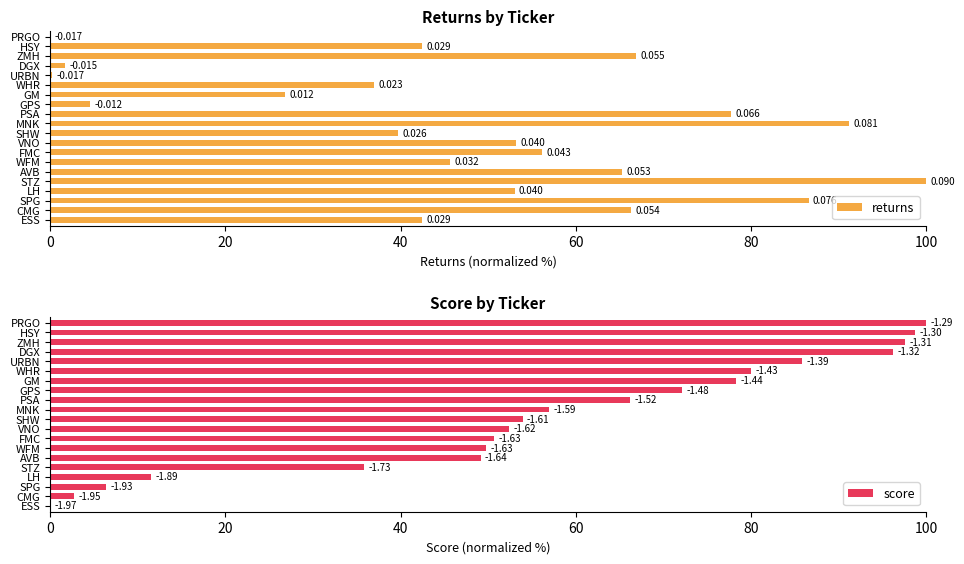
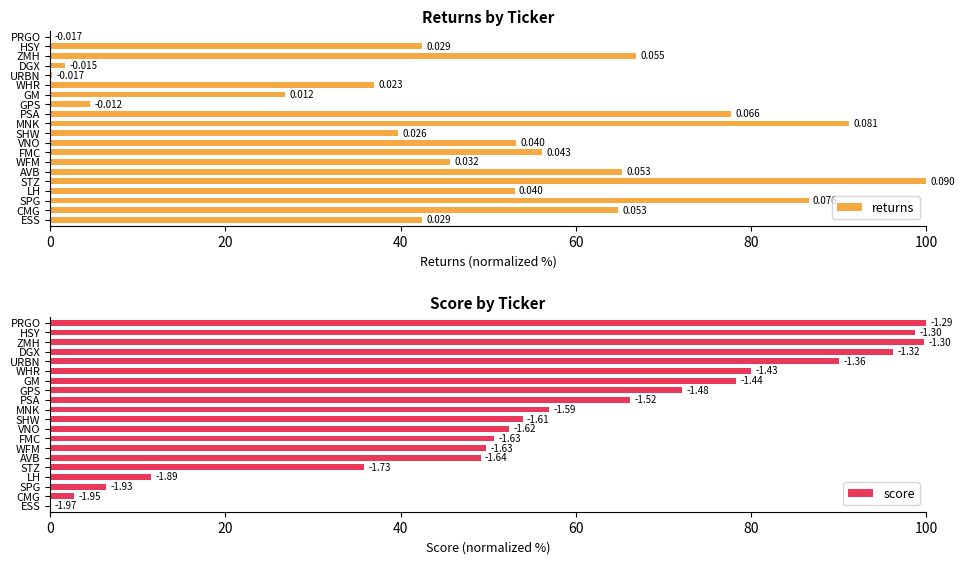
  {
    "Returns by Ticker": {
-     "CMG": 0.054
+     "CMG": 0.053
    },
    "Score by Ticker": {
-     "ZMH": -1.31,
-     "URBN": -1.39
+     "ZMH": -1.30,
+     "URBN": -1.36
    }
  }
